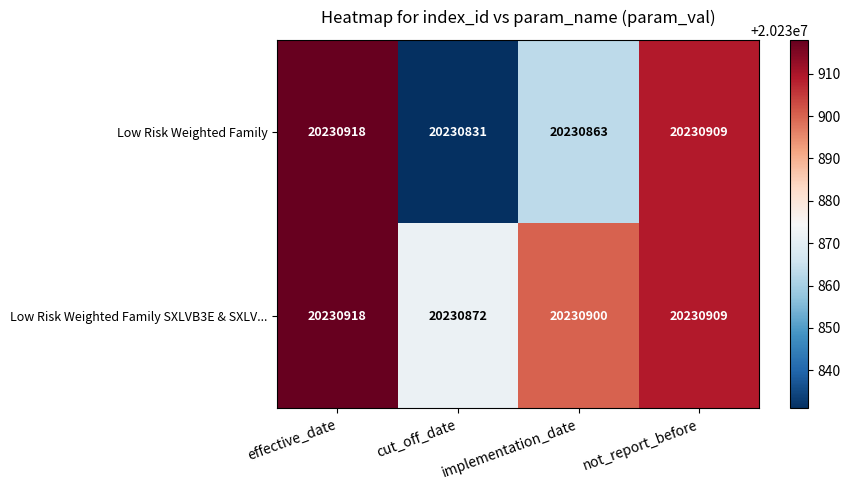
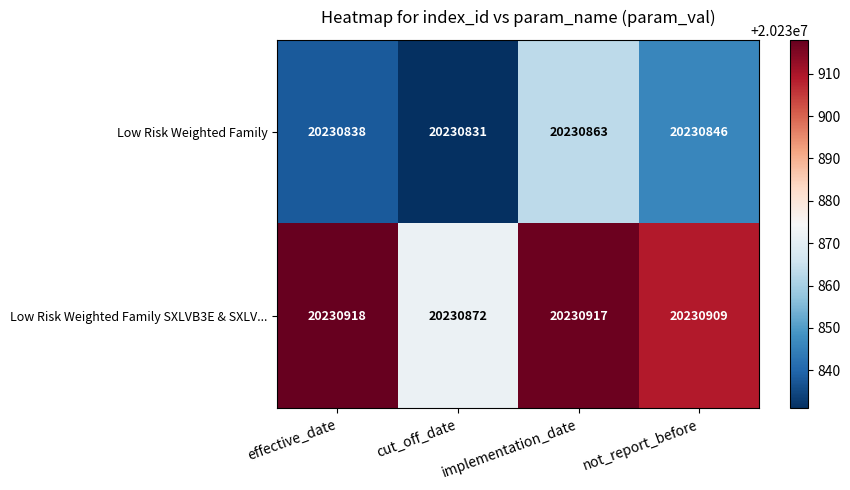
  {
    "Low Risk Weighted Family": {
-     "effective_date": 20230918,
+     "effective_date": 20230838,
      "cut_off_date": 20230831,
      "implementation_date": 20230863,
-     "not_report_before": 20230909
+     "not_report_before": 20230846
    },
    "Low Risk Weighted Family SXLVB3E & SXLV...": {
      "effective_date": 20230918,
      "cut_off_date": 20230872,
-     "implementation_date": 20230900,
+     "implementation_date": 20230917,
      "not_report_before": 20230909
    }
  }
